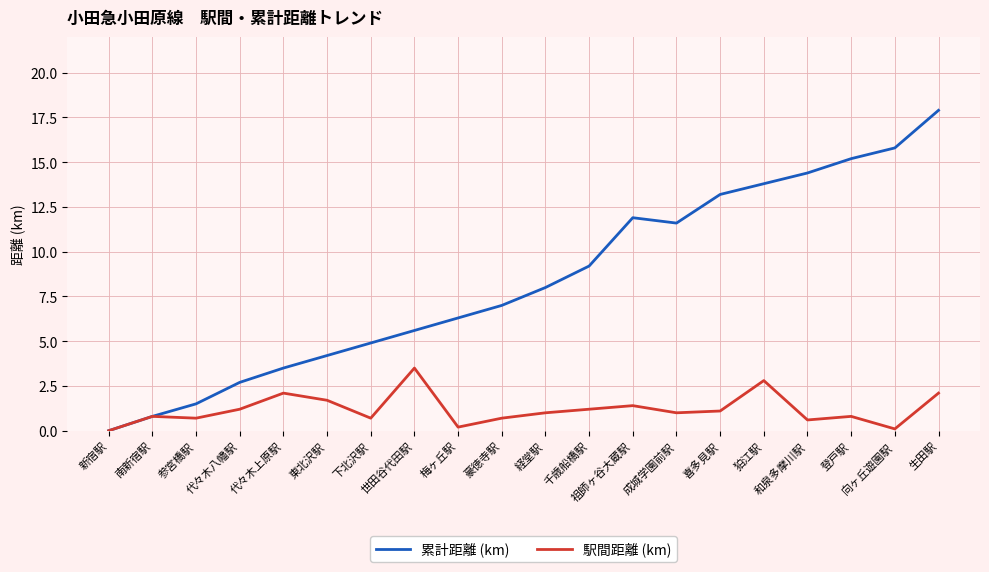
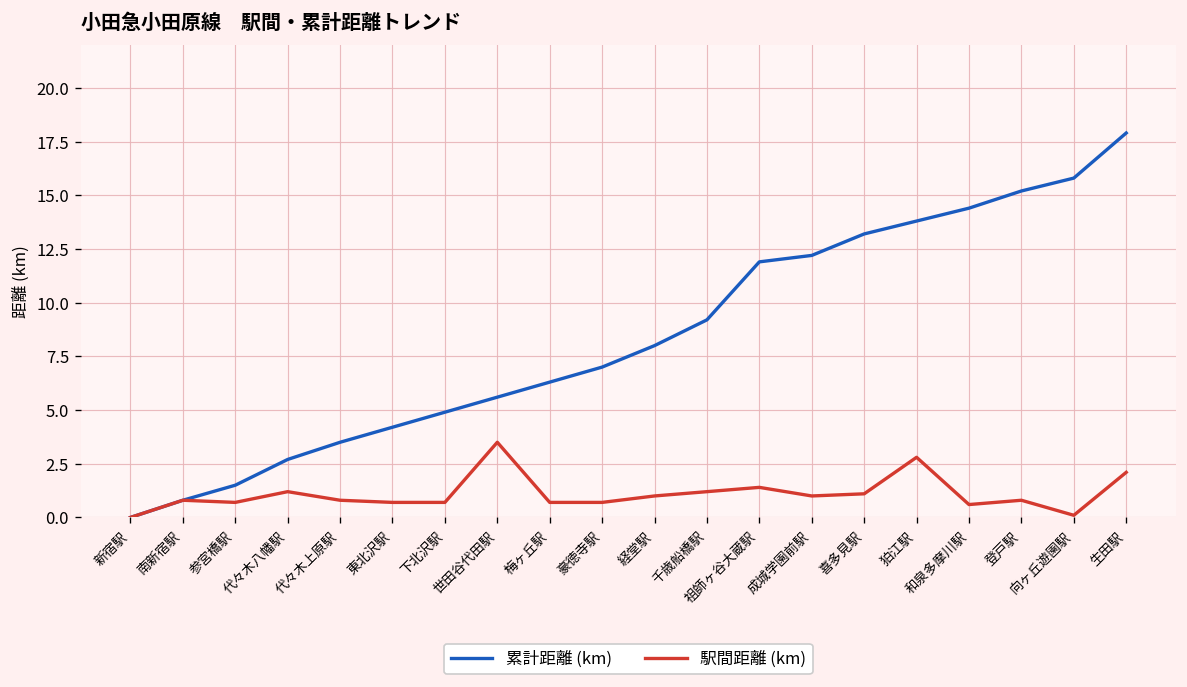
  {
    "累計距離 (km)": {
      "参宮橋駅": 1.5,
      "代々木八幡駅": 2.7,
      "代々木上原駅": 3.5,
      "東北沢駅": 4.2,
      "下北沢駅": 4.9,
      "世田谷代田駅": 5.6,
      "梅ヶ丘駅": 6.3,
      "豪徳寺駅": 7.0,
      "経堂駅": 8.0,
      "千歳船橋駅": 9.2,
      "祖師ヶ谷大蔵駅": 11.9,
-     "成城学園前駅": 11.6,
+     "成城学園前駅": 12.2,
      "喜多見駅": 13.2,
      "狛江駅": 13.8,
      "和泉多摩川駅": 14.4,
      "登戸駅": 15.2,
      "向ヶ丘遊園駅": 15.8,
      "生田駅": 17.9
    },
    "駅間距離 (km)": {
      "参宮橋駅": 0.7,
      "代々木八幡駅": 1.2,
-     "代々木上原駅": 2.1,
-     "東北沢駅": 1.7,
+     "代々木上原駅": 0.8,
+     "東北沢駅": 0.7,
      "下北沢駅": 0.7,
      "世田谷代田駅": 3.5,
-     "梅ヶ丘駅": 0.2,
+     "梅ヶ丘駅": 0.7,
      "豪徳寺駅": 0.7,
      "経堂駅": 1.0,
      "千歳船橋駅": 1.2,
      "祖師ヶ谷大蔵駅": 1.4,
      "成城学園前駅": 1.0,
      "喜多見駅": 1.1,
      "狛江駅": 2.8,
      "和泉多摩川駅": 0.6,
      "登戸駅": 0.8,
      "向ヶ丘遊園駅": 0.1,
      "生田駅": 2.1
    }
  }
